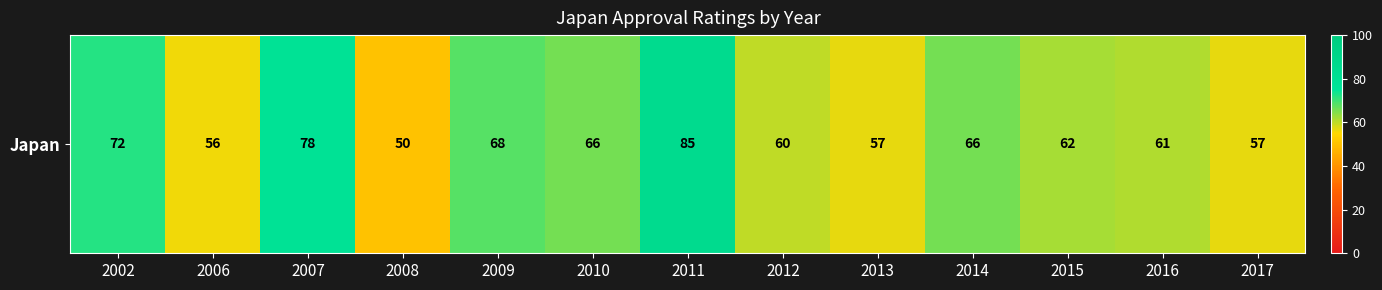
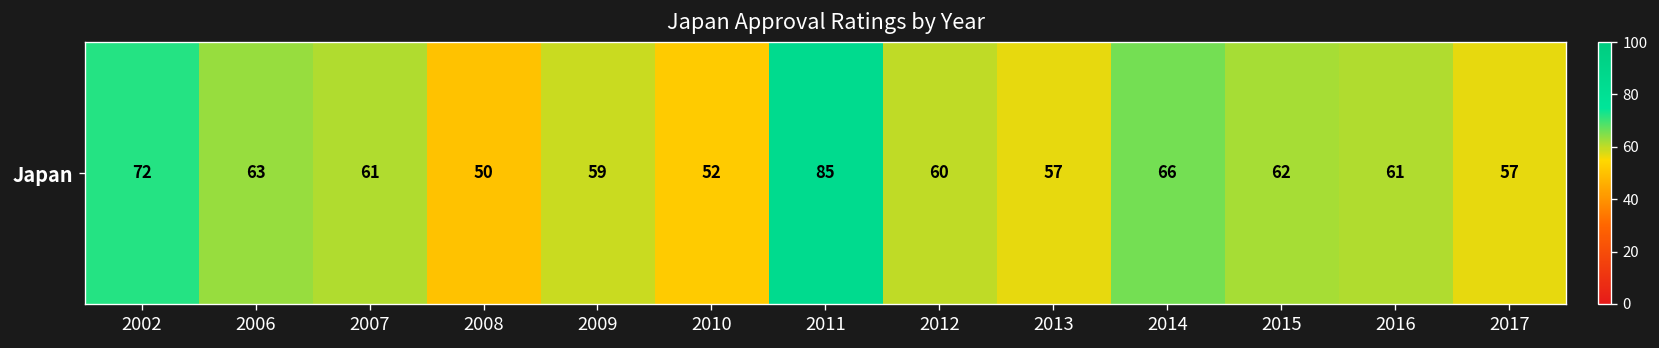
  {
    "Japan": {
      "2002": 72,
-     "2006": 56,
-     "2007": 78,
+     "2006": 63,
+     "2007": 61,
      "2008": 50,
-     "2009": 68,
-     "2010": 66,
+     "2009": 59,
+     "2010": 52,
      "2011": 85,
      "2012": 60,
      "2013": 57,
      "2014": 66,
      "2015": 62,
      "2016": 61,
      "2017": 57
    }
  }
